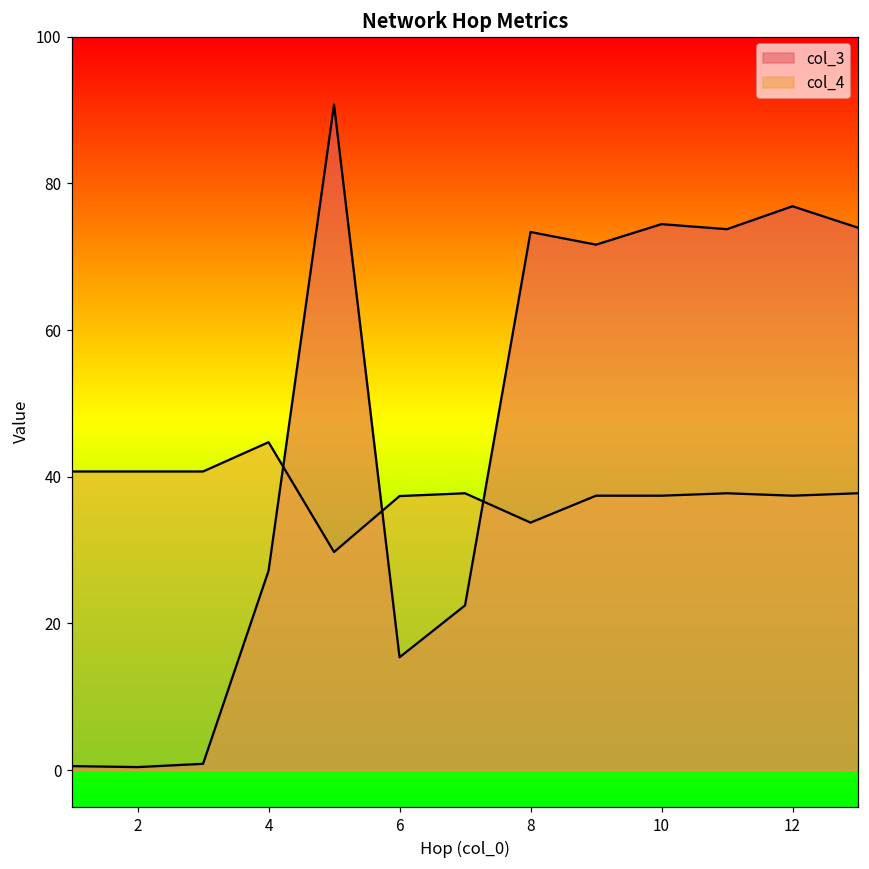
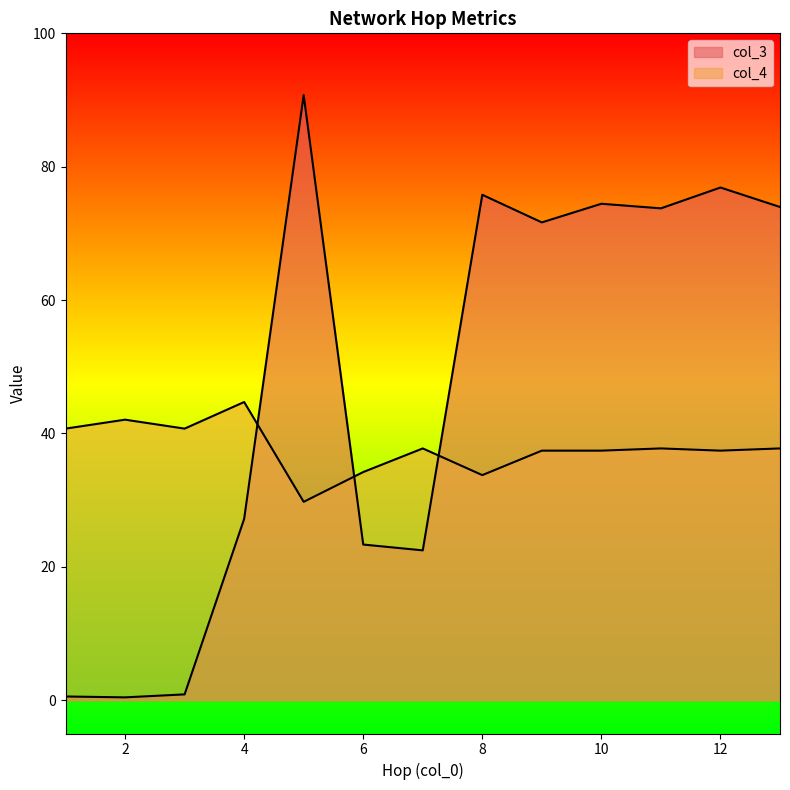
  {
    "col_3": {
      "2": 0,
      "4": 27,
-     "6": 15,
-     "8": 73,
+     "6": 23,
+     "8": 76,
      "10": 74,
      "12": 77
    },
    "col_4": {
-     "2": 41,
+     "2": 42,
      "4": 45,
-     "6": 37,
+     "6": 34,
      "8": 34,
      "10": 37,
      "12": 37
    }
  }
